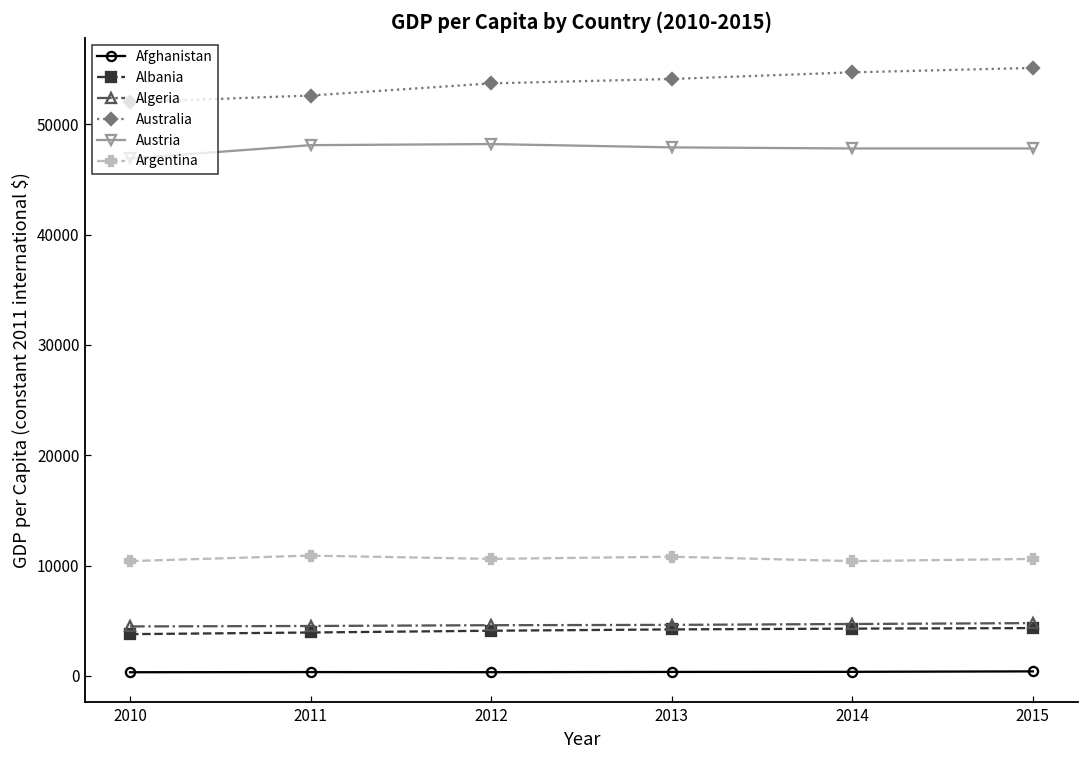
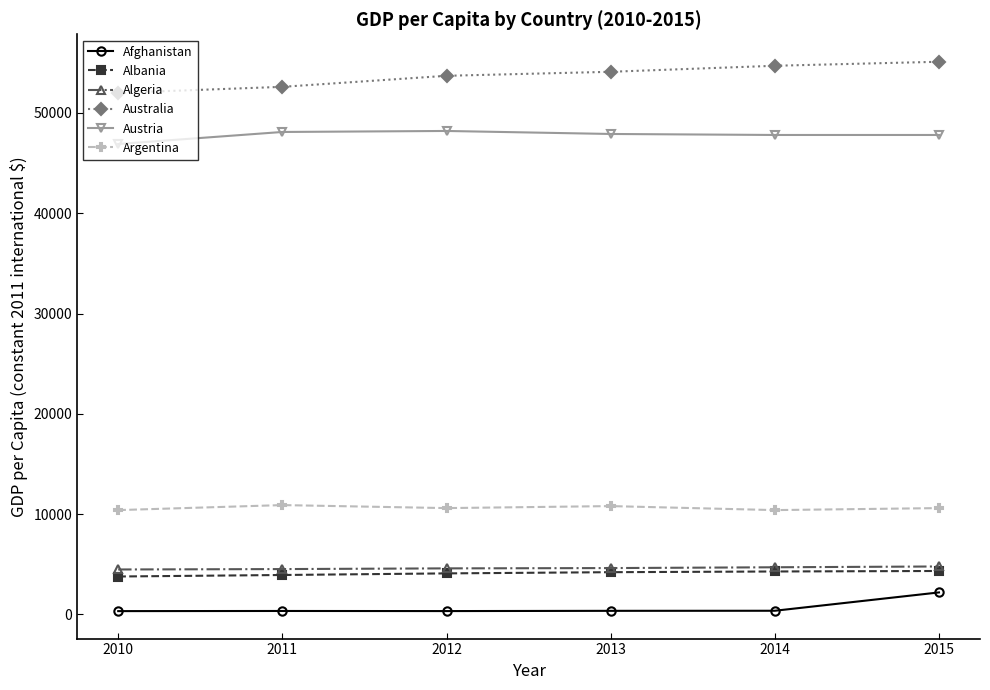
  {
    "Afghanistan": {
      "2010": 300,
      "2011": 300,
      "2012": 300,
      "2013": 400,
      "2014": 400,
-     "2015": 400
+     "2015": 2200
    }
  }
